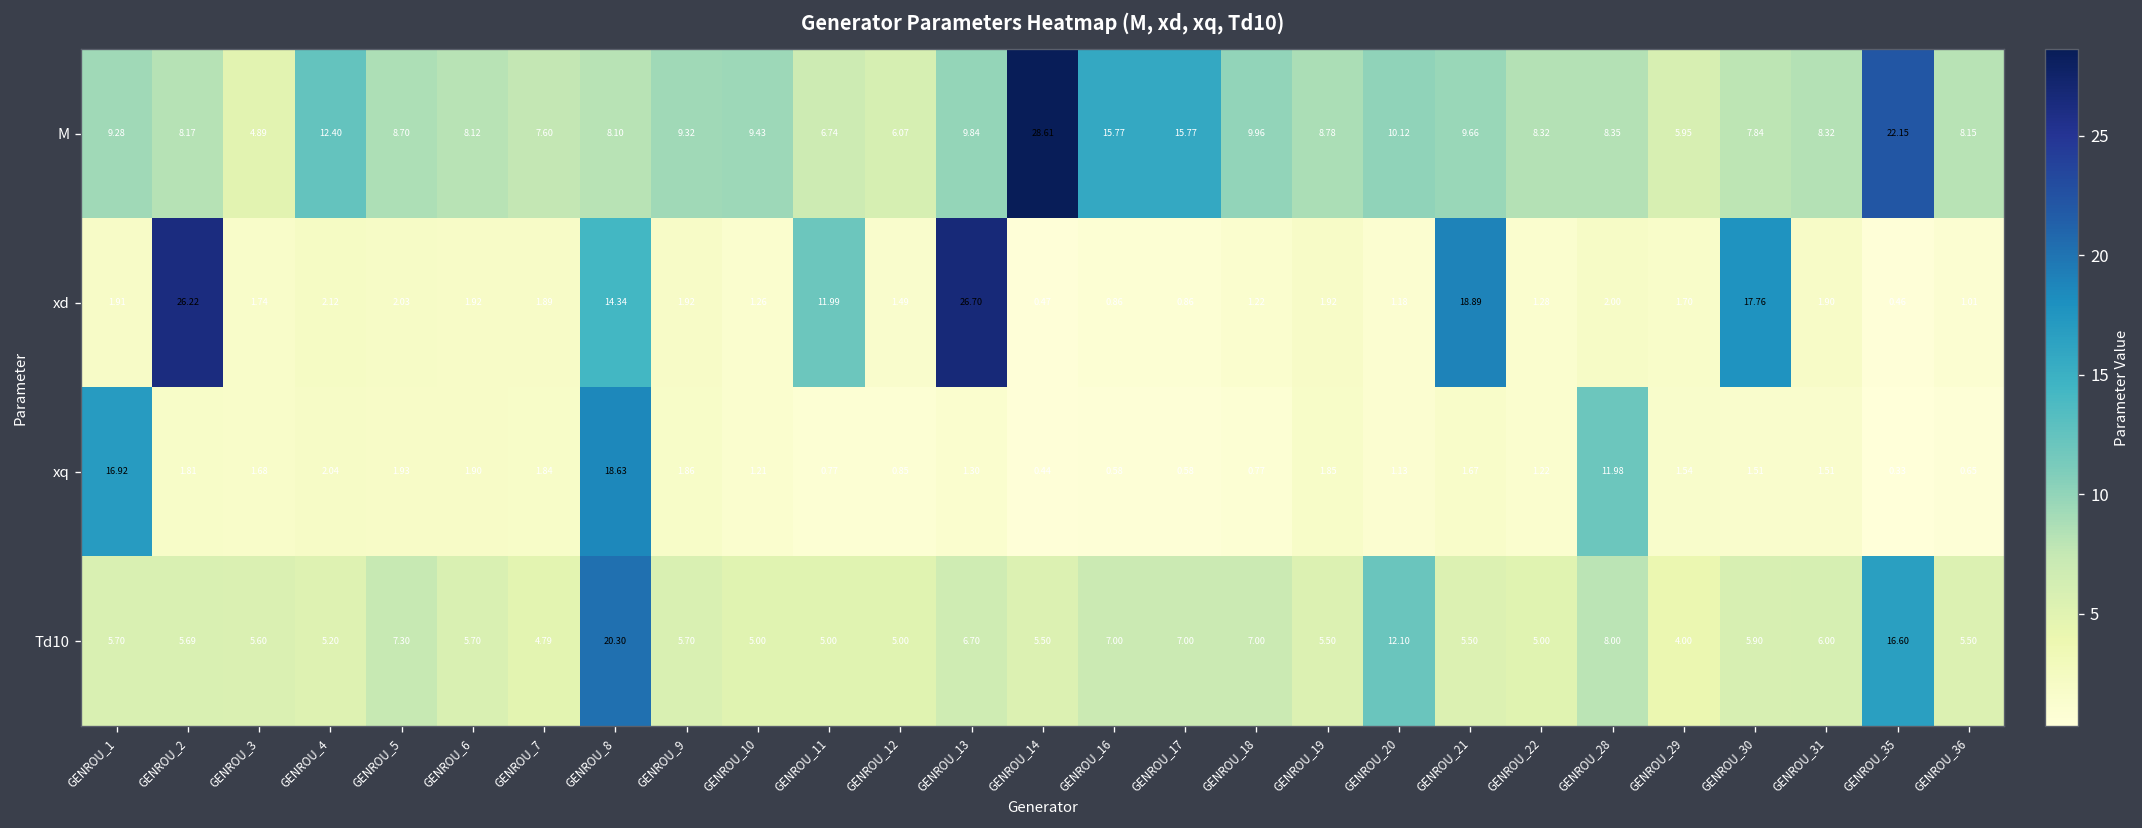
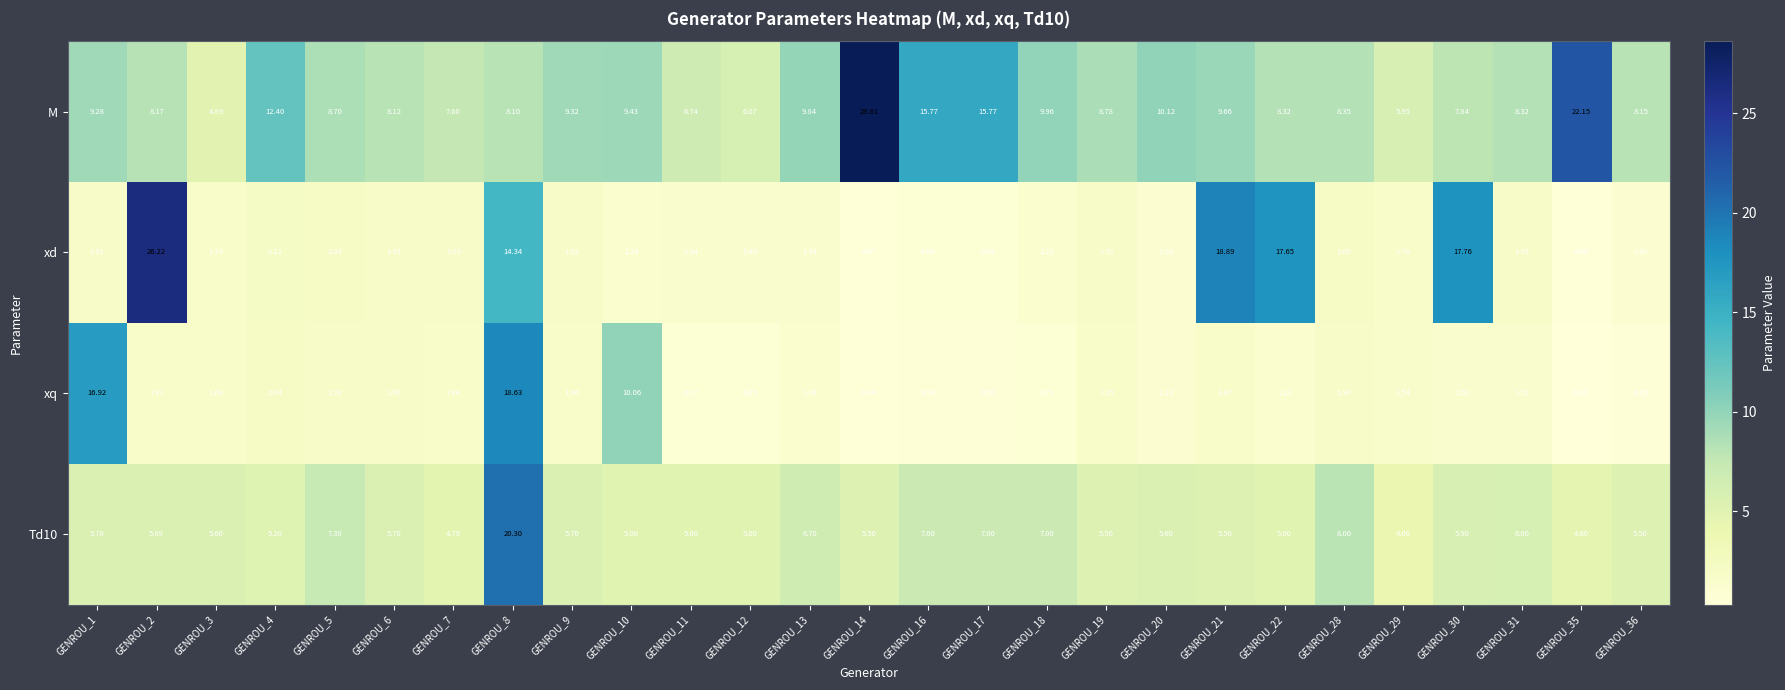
  {
    "M": {
      "GENROU_1": 9.28,
      "GENROU_2": 8.17,
      "GENROU_3": 4.89,
      "GENROU_4": 12.40,
      "GENROU_5": 8.70,
      "GENROU_6": 8.12,
      "GENROU_7": 7.60,
      "GENROU_8": 8.10,
      "GENROU_9": 9.32,
      "GENROU_10": 9.43,
      "GENROU_11": 6.74,
      "GENROU_12": 6.07,
      "GENROU_13": 9.84,
      "GENROU_14": 28.61,
      "GENROU_16": 15.77,
      "GENROU_17": 15.77,
      "GENROU_18": 9.96,
      "GENROU_19": 8.78,
      "GENROU_20": 10.12,
      "GENROU_21": 9.66,
      "GENROU_22": 8.32,
      "GENROU_28": 8.35,
      "GENROU_29": 5.95,
      "GENROU_30": 7.84,
      "GENROU_31": 8.32,
      "GENROU_35": 22.15,
      "GENROU_36": 8.15
    },
    "xd": {
      "GENROU_1": 1.91,
      "GENROU_2": 26.22,
      "GENROU_3": 1.74,
      "GENROU_4": 2.12,
      "GENROU_5": 2.03,
      "GENROU_6": 1.92,
      "GENROU_7": 1.89,
      "GENROU_8": 14.34,
      "GENROU_9": 1.92,
      "GENROU_10": 1.26,
-     "GENROU_11": 11.99,
+     "GENROU_11": 1.34,
      "GENROU_12": 1.49,
-     "GENROU_13": 26.70,
+     "GENROU_13": 1.38,
      "GENROU_18": 1.22,
      "GENROU_19": 1.92,
      "GENROU_21": 18.89,
-     "GENROU_22": 1.28,
+     "GENROU_22": 17.65,
      "GENROU_28": 2.00,
      "GENROU_29": 1.70,
      "GENROU_30": 17.76,
      "GENROU_31": 1.90
    },
    "xq": {
      "GENROU_1": 16.92,
      "GENROU_2": 1.81,
      "GENROU_3": 1.68,
      "GENROU_4": 2.04,
      "GENROU_5": 1.93,
      "GENROU_6": 1.90,
      "GENROU_7": 1.84,
      "GENROU_8": 18.63,
      "GENROU_9": 1.86,
-     "GENROU_10": 1.21,
+     "GENROU_10": 10.06,
      "GENROU_13": 1.30,
      "GENROU_19": 1.85,
      "GENROU_21": 1.67,
      "GENROU_22": 1.22,
-     "GENROU_28": 11.98,
+     "GENROU_28": 1.96,
      "GENROU_29": 1.54,
      "GENROU_30": 1.51,
      "GENROU_31": 1.51
    },
    "Td10": {
      "GENROU_1": 5.70,
      "GENROU_2": 5.69,
      "GENROU_3": 5.60,
      "GENROU_4": 5.20,
      "GENROU_5": 7.30,
      "GENROU_6": 5.70,
      "GENROU_7": 4.79,
      "GENROU_8": 20.30,
      "GENROU_9": 5.70,
      "GENROU_10": 5.00,
      "GENROU_11": 5.00,
      "GENROU_12": 5.00,
      "GENROU_13": 6.70,
      "GENROU_14": 5.50,
      "GENROU_16": 7.00,
      "GENROU_17": 7.00,
      "GENROU_18": 7.00,
      "GENROU_19": 5.50,
-     "GENROU_20": 12.10,
+     "GENROU_20": 5.60,
      "GENROU_21": 5.50,
      "GENROU_22": 5.00,
      "GENROU_28": 8.00,
      "GENROU_29": 4.00,
      "GENROU_30": 5.90,
      "GENROU_31": 6.00,
-     "GENROU_35": 16.60,
+     "GENROU_35": 4.60,
      "GENROU_36": 5.50
    }
  }
